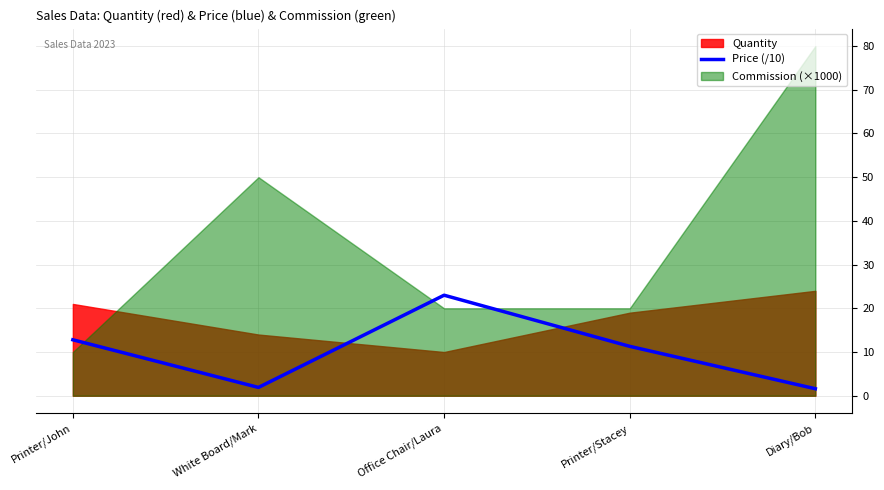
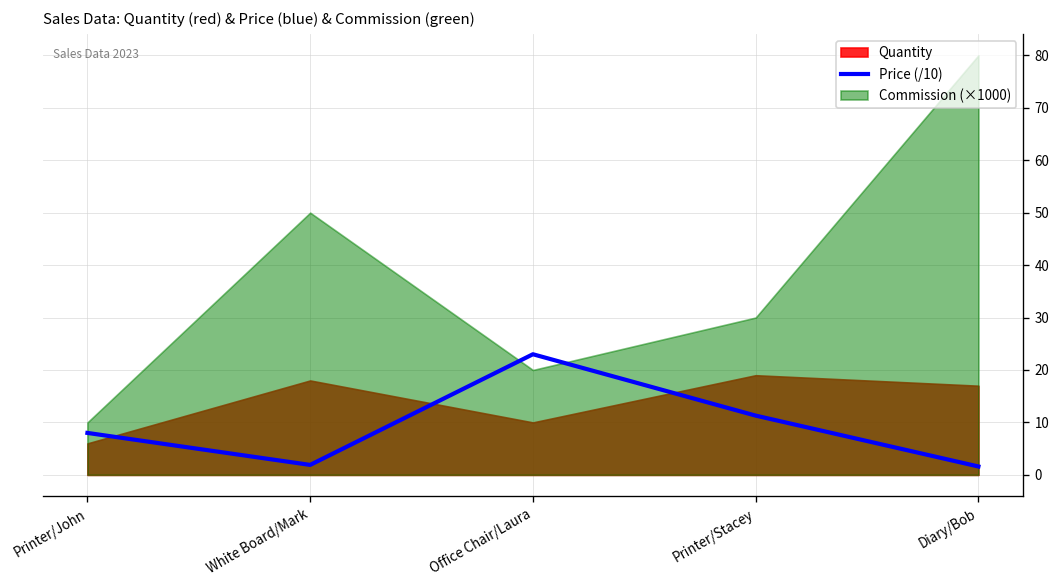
  {
    "Price (/10)": {
-     "Printer/John": 13,
+     "Printer/John": 8,
      "White Board/Mark": 2,
      "Office Chair/Laura": 23,
      "Printer/Stacey": 11,
      "Diary/Bob": 2
    },
    "Quantity": {
-     "Printer/John": 21,
-     "White Board/Mark": 14,
+     "Printer/John": 6,
+     "White Board/Mark": 18,
      "Office Chair/Laura": 10,
      "Printer/Stacey": 19,
-     "Diary/Bob": 24
+     "Diary/Bob": 17
    },
    "Commission (×1000)": {
      "Printer/John": 10,
      "White Board/Mark": 50,
      "Office Chair/Laura": 20,
-     "Printer/Stacey": 20
+     "Printer/Stacey": 30
    }
  }
